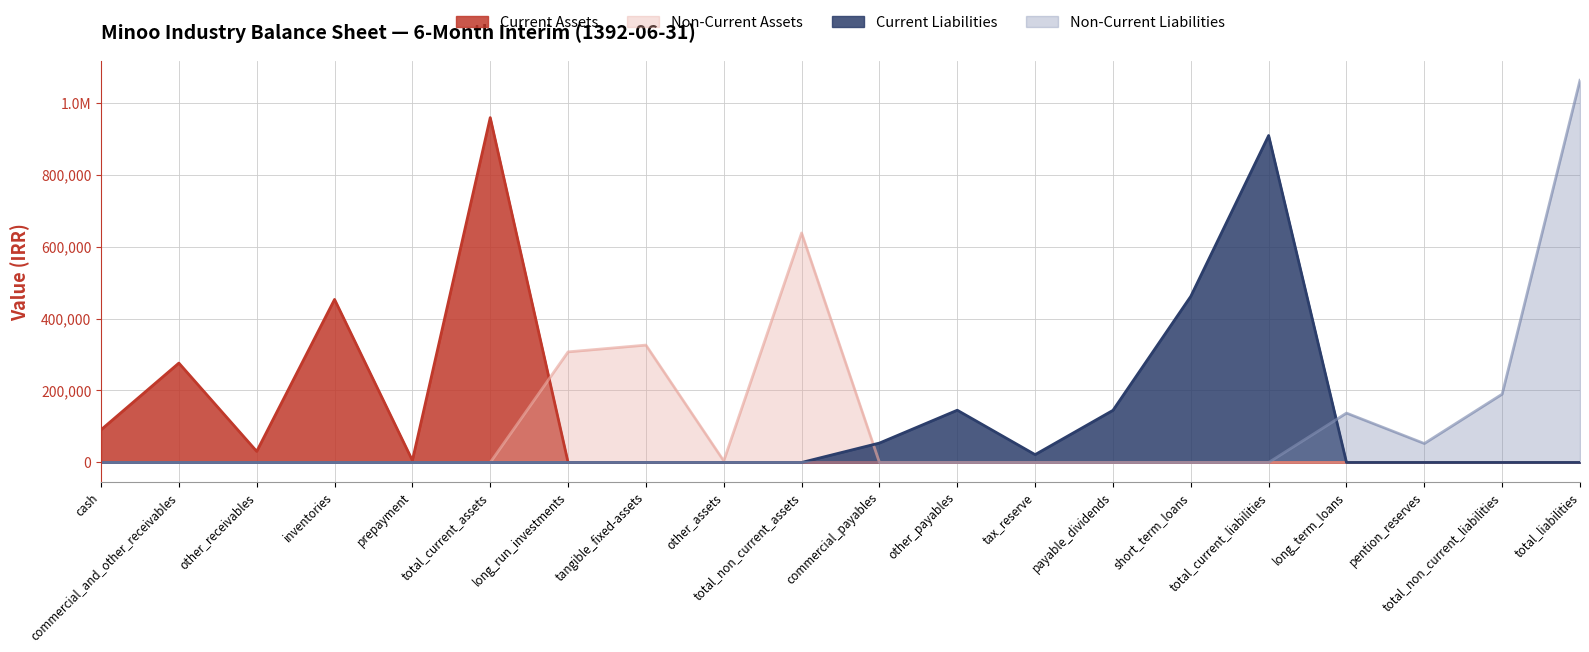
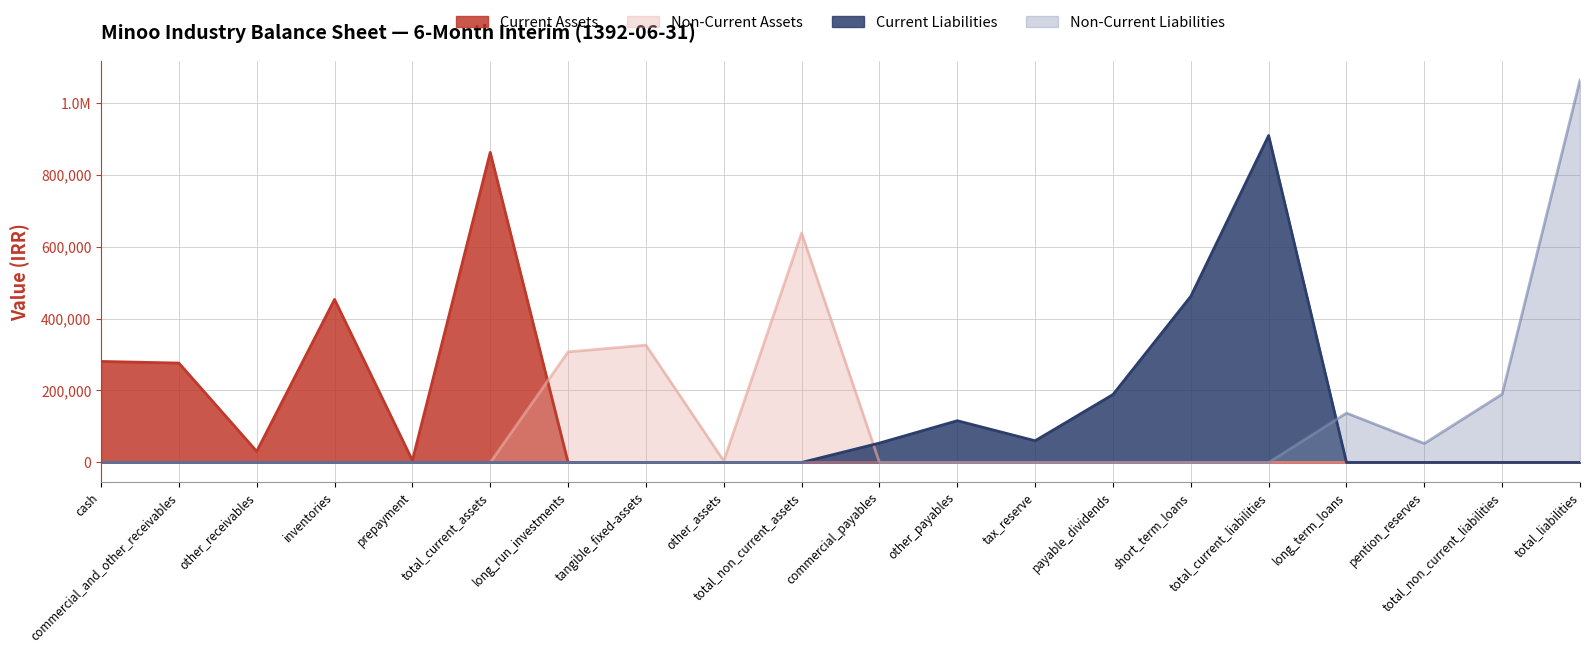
  {
    "Current Assets": {
-     "cash": "90,000",
+     "cash": "280,000",
      "commercial_and_other_receivables": "280,000",
      "other_receivables": "30,000",
      "inventories": "450,000",
-     "total_current_assets": "960,000"
+     "total_current_assets": "860,000"
    },
    "Current Liabilities": {
      "commercial_payables": "50,000",
-     "other_payables": "150,000",
-     "tax_reserve": "20,000",
-     "payable_dividends": "140,000",
+     "other_payables": "120,000",
+     "tax_reserve": "60,000",
+     "payable_dividends": "190,000",
      "short_term_loans": "460,000",
      "total_current_liabilities": "910,000"
    }
  }
